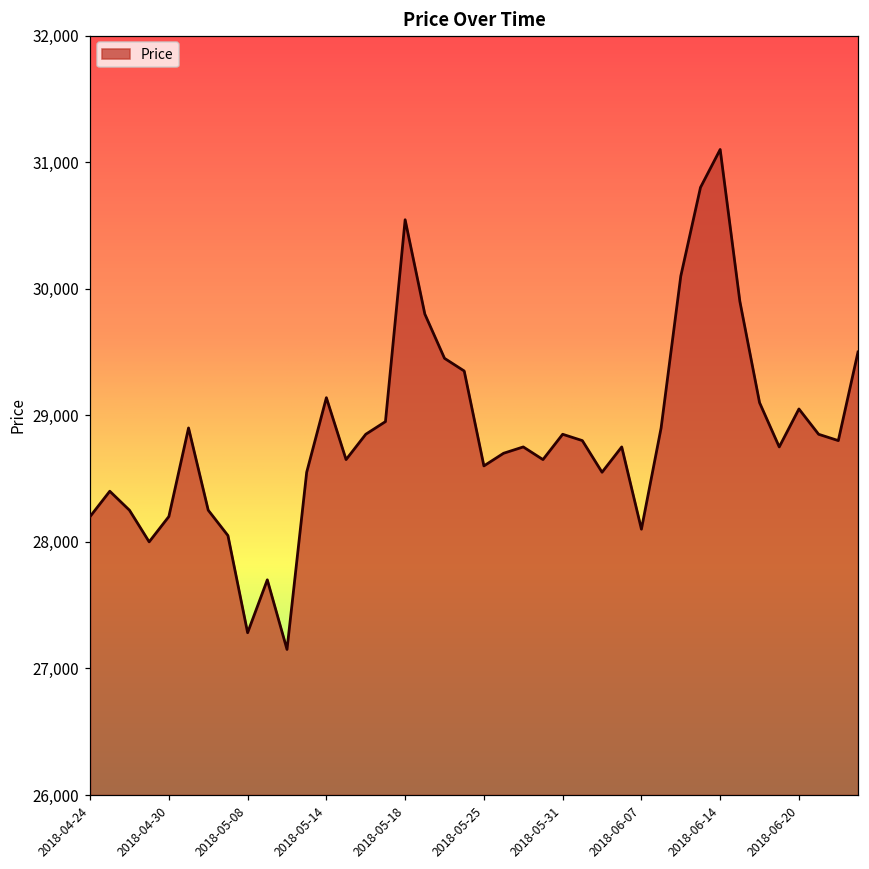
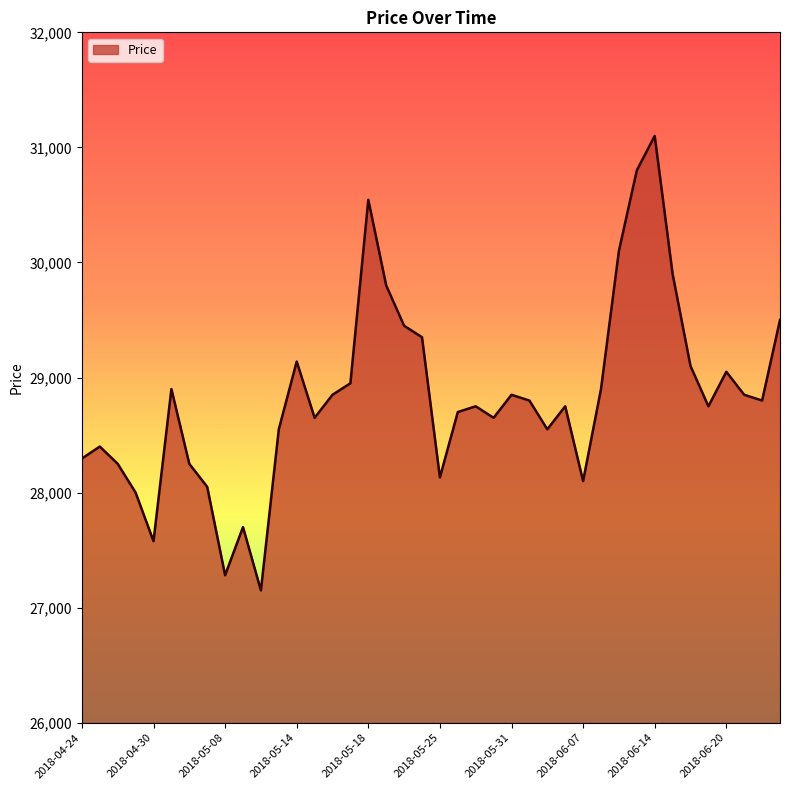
  {
-   "2018-04-24": "28,200",
-   "2018-04-30": "28,200",
+   "2018-04-24": "28,300",
+   "2018-04-30": "27,580",
    "2018-05-08": "27,280",
    "2018-05-14": "29,140",
    "2018-05-18": "30,550",
-   "2018-05-25": "28,600",
+   "2018-05-25": "28,130",
    "2018-05-31": "28,850",
    "2018-06-07": "28,100",
    "2018-06-14": "31,100",
    "2018-06-20": "29,050"
  }
